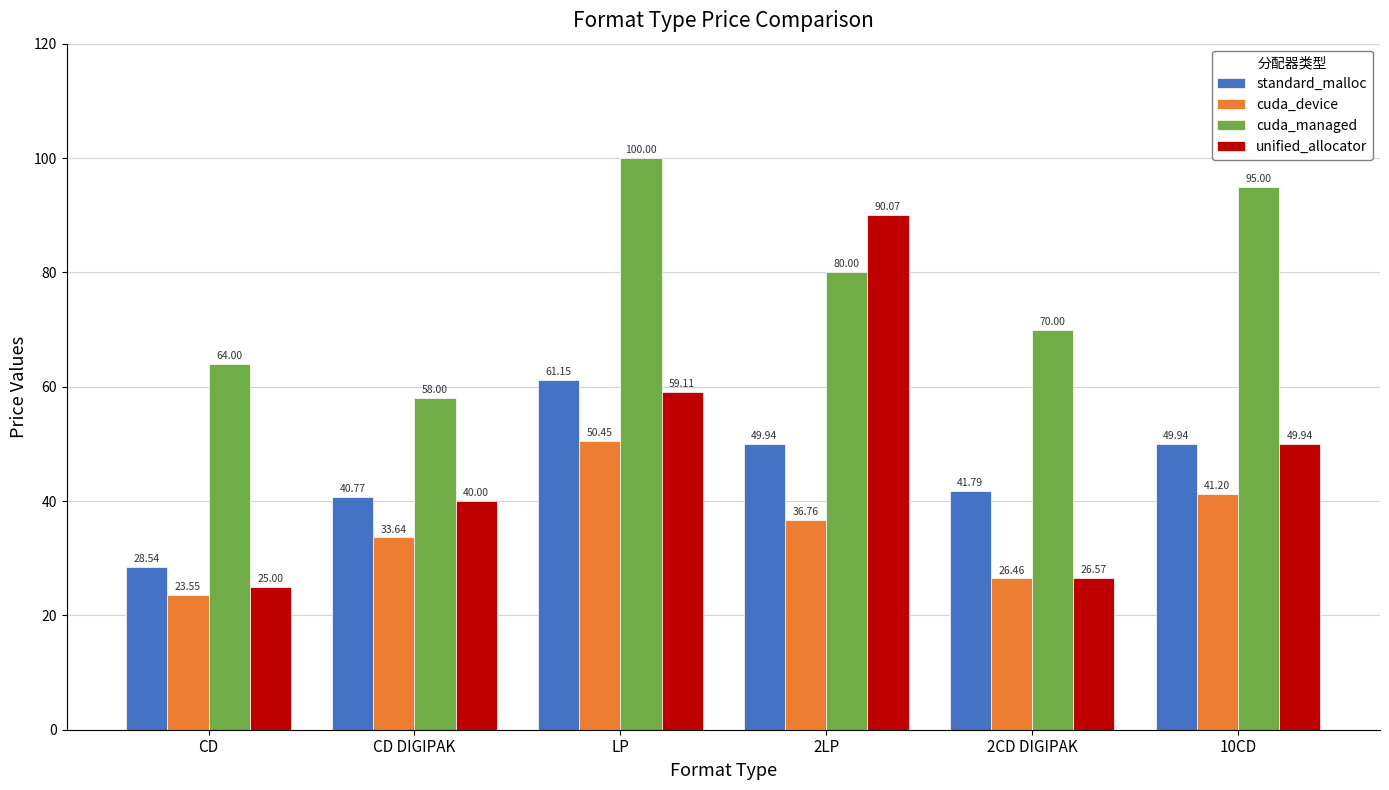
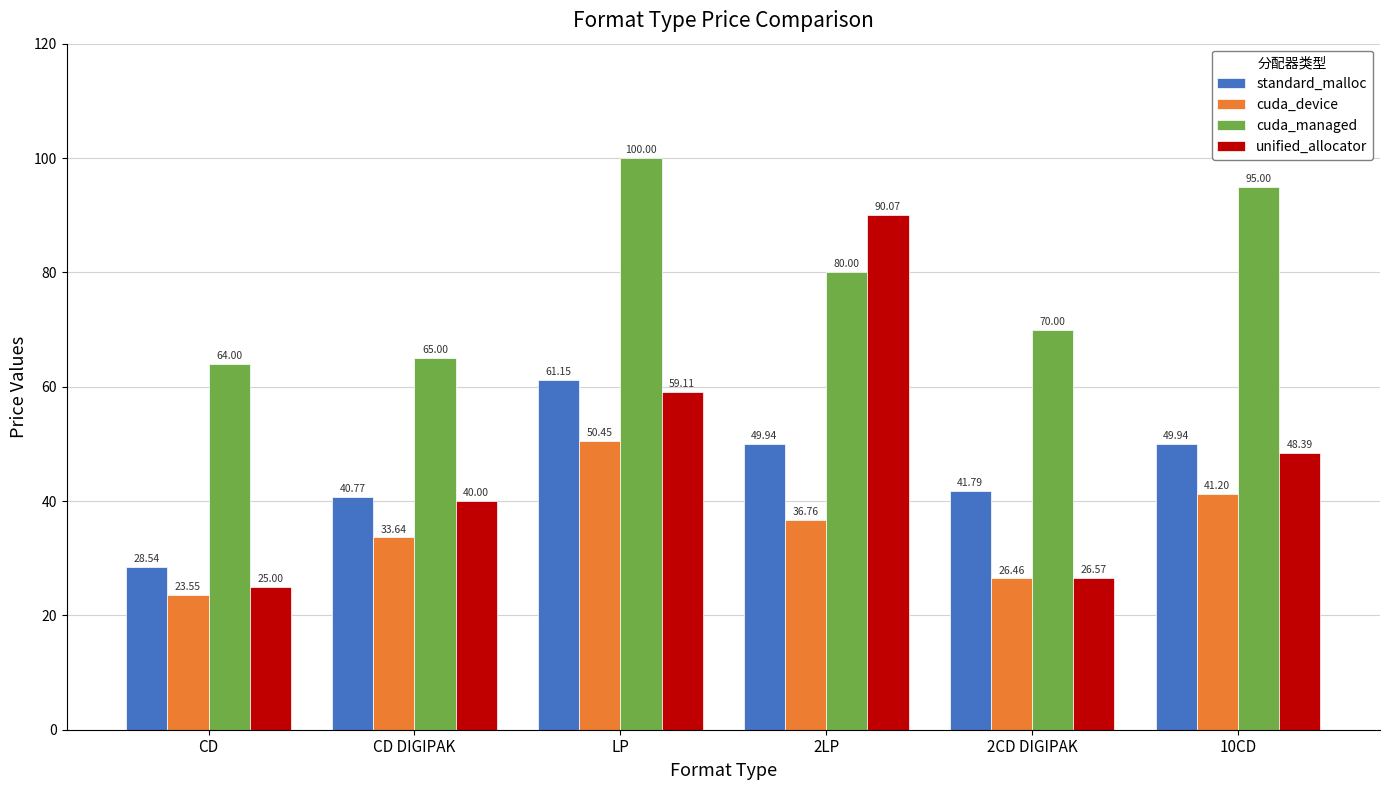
  {
    "standard_malloc": {
      "CD": 28.54,
      "CD DIGIPAK": 40.77,
      "LP": 61.15,
      "2LP": 49.94,
      "2CD DIGIPAK": 41.79,
      "10CD": 49.94
    },
    "cuda_device": {
      "CD": 23.55,
      "CD DIGIPAK": 33.64,
      "LP": 50.45,
      "2LP": 36.76,
      "2CD DIGIPAK": 26.46,
      "10CD": 41.20
    },
    "cuda_managed": {
      "CD": 64.00,
-     "CD DIGIPAK": 58.00,
+     "CD DIGIPAK": 65.00,
      "LP": 100.00,
      "2LP": 80.00,
      "2CD DIGIPAK": 70.00,
      "10CD": 95.00
    },
    "unified_allocator": {
      "CD": 25.00,
      "CD DIGIPAK": 40.00,
      "LP": 59.11,
      "2LP": 90.07,
      "2CD DIGIPAK": 26.57,
-     "10CD": 49.94
+     "10CD": 48.39
    }
  }
